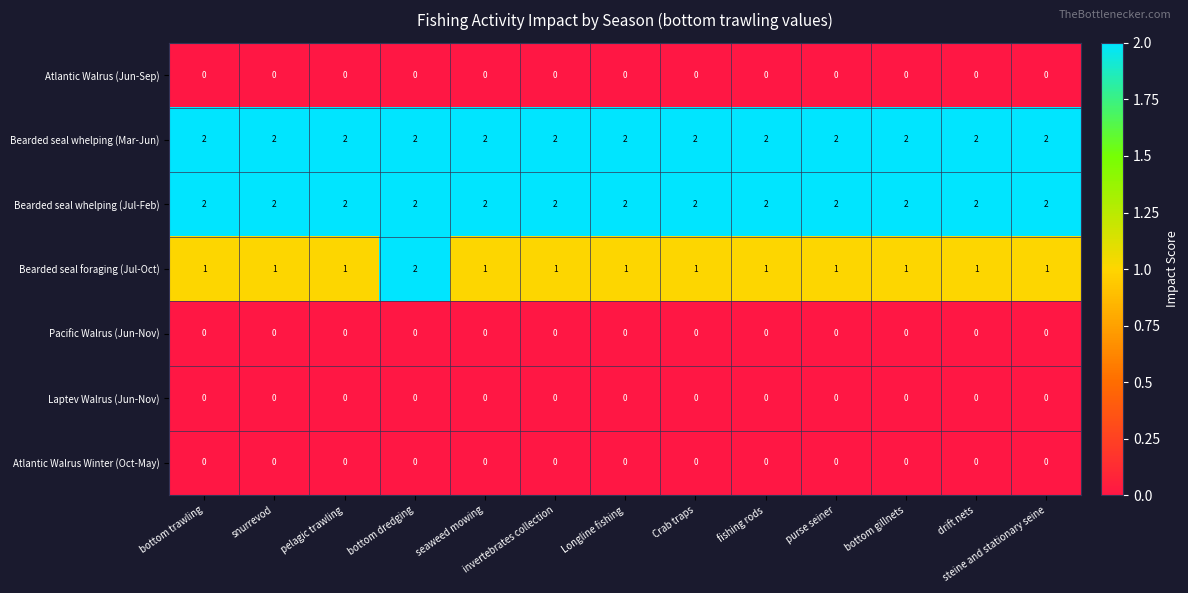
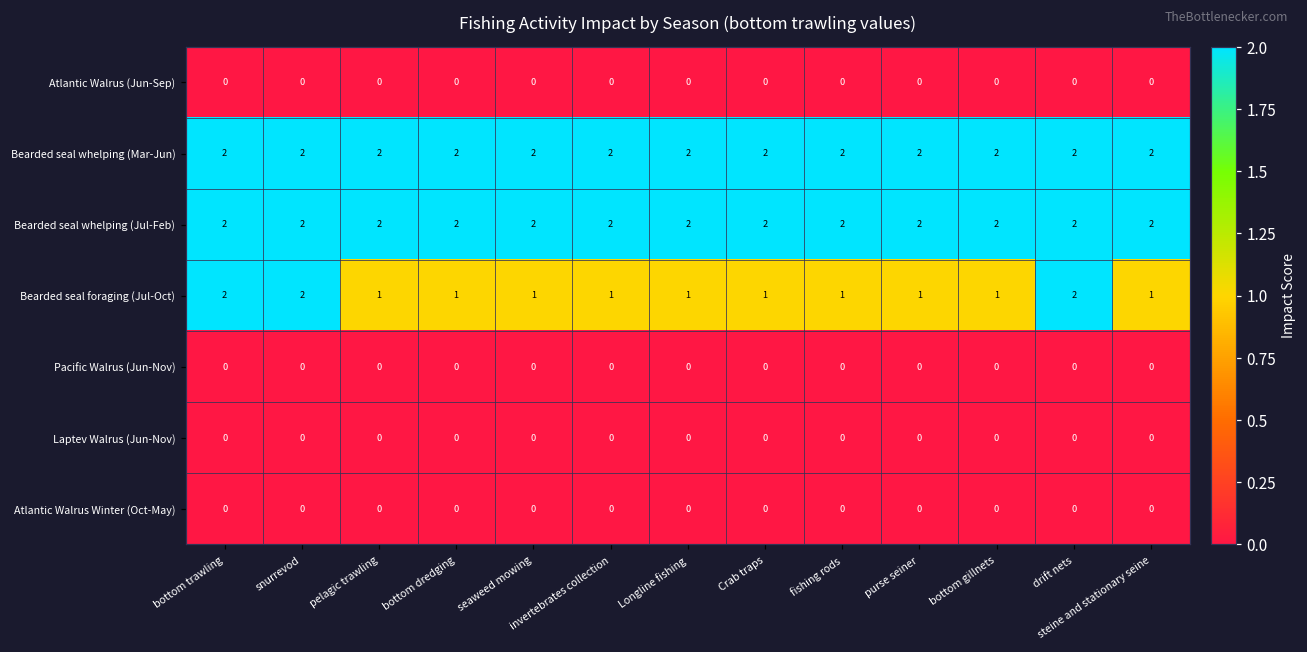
  {
    "Atlantic Walrus (Jun-Sep)": {
      "bottom trawling": 0,
      "snurrevod": 0,
      "pelagic trawling": 0,
      "bottom dredging": 0,
      "seaweed mowing": 0,
      "invertebrates collection": 0,
      "Longline fishing": 0,
      "Crab traps": 0,
      "fishing rods": 0,
      "purse seiner": 0,
      "bottom gillnets": 0,
      "drift nets": 0,
      "steine and stationary seine": 0
    },
    "Bearded seal whelping (Mar-Jun)": {
      "bottom trawling": 2,
      "snurrevod": 2,
      "pelagic trawling": 2,
      "bottom dredging": 2,
      "seaweed mowing": 2,
      "invertebrates collection": 2,
      "Longline fishing": 2,
      "Crab traps": 2,
      "fishing rods": 2,
      "purse seiner": 2,
      "bottom gillnets": 2,
      "drift nets": 2,
      "steine and stationary seine": 2
    },
    "Bearded seal whelping (Jul-Feb)": {
      "bottom trawling": 2,
      "snurrevod": 2,
      "pelagic trawling": 2,
      "bottom dredging": 2,
      "seaweed mowing": 2,
      "invertebrates collection": 2,
      "Longline fishing": 2,
      "Crab traps": 2,
      "fishing rods": 2,
      "purse seiner": 2,
      "bottom gillnets": 2,
      "drift nets": 2,
      "steine and stationary seine": 2
    },
    "Bearded seal foraging (Jul-Oct)": {
-     "bottom trawling": 1,
-     "snurrevod": 1,
+     "bottom trawling": 2,
+     "snurrevod": 2,
      "pelagic trawling": 1,
-     "bottom dredging": 2,
+     "bottom dredging": 1,
      "seaweed mowing": 1,
      "invertebrates collection": 1,
      "Longline fishing": 1,
      "Crab traps": 1,
      "fishing rods": 1,
      "purse seiner": 1,
      "bottom gillnets": 1,
-     "drift nets": 1,
+     "drift nets": 2,
      "steine and stationary seine": 1
    },
    "Pacific Walrus (Jun-Nov)": {
      "bottom trawling": 0,
      "snurrevod": 0,
      "pelagic trawling": 0,
      "bottom dredging": 0,
      "seaweed mowing": 0,
      "invertebrates collection": 0,
      "Longline fishing": 0,
      "Crab traps": 0,
      "fishing rods": 0,
      "purse seiner": 0,
      "bottom gillnets": 0,
      "drift nets": 0,
      "steine and stationary seine": 0
    },
    "Laptev Walrus (Jun-Nov)": {
      "bottom trawling": 0,
      "snurrevod": 0,
      "pelagic trawling": 0,
      "bottom dredging": 0,
      "seaweed mowing": 0,
      "invertebrates collection": 0,
      "Longline fishing": 0,
      "Crab traps": 0,
      "fishing rods": 0,
      "purse seiner": 0,
      "bottom gillnets": 0,
      "drift nets": 0,
      "steine and stationary seine": 0
    },
    "Atlantic Walrus Winter (Oct-May)": {
      "bottom trawling": 0,
      "snurrevod": 0,
      "pelagic trawling": 0,
      "bottom dredging": 0,
      "seaweed mowing": 0,
      "invertebrates collection": 0,
      "Longline fishing": 0,
      "Crab traps": 0,
      "fishing rods": 0,
      "purse seiner": 0,
      "bottom gillnets": 0,
      "drift nets": 0,
      "steine and stationary seine": 0
    }
  }
